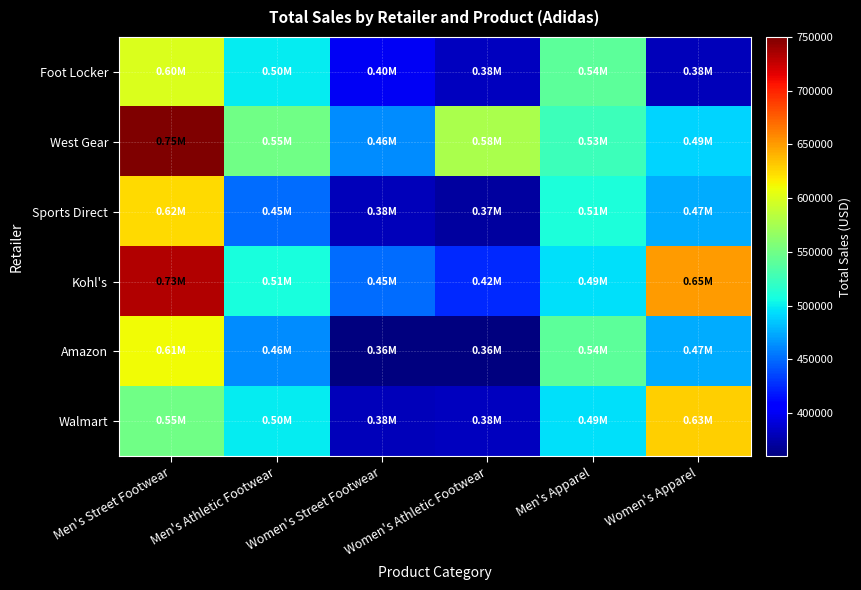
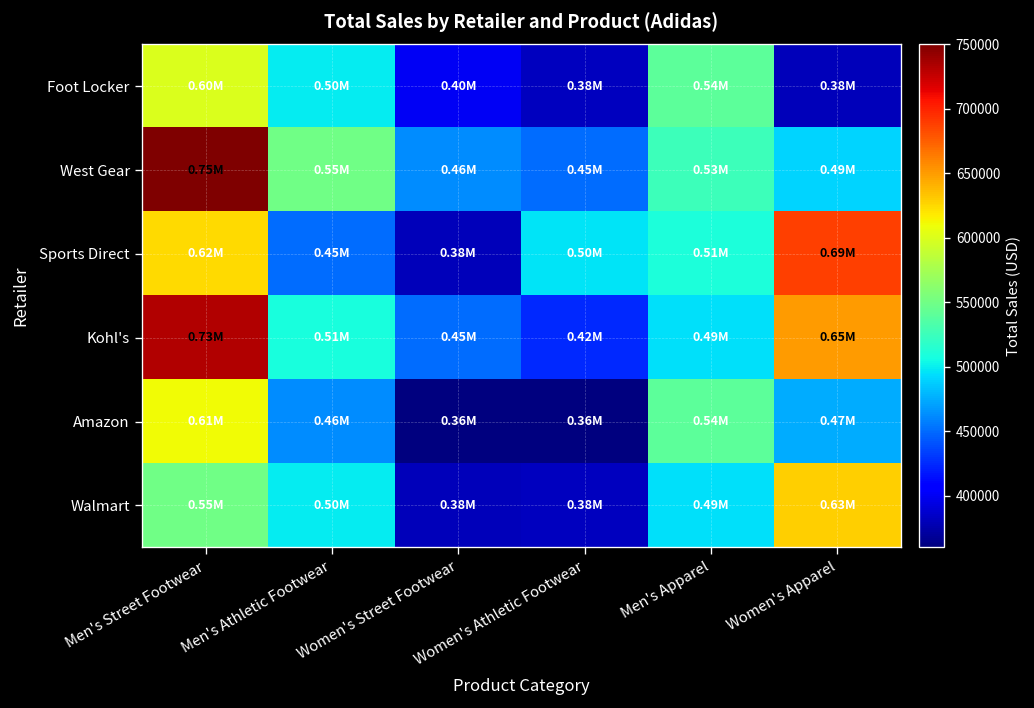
  {
    "Foot Locker": {
      "Men's Street Footwear": "0.60M",
      "Men's Athletic Footwear": "0.50M",
      "Women's Street Footwear": "0.40M",
      "Women's Athletic Footwear": "0.38M",
      "Men's Apparel": "0.54M",
      "Women's Apparel": "0.38M"
    },
    "West Gear": {
      "Men's Street Footwear": "0.75M",
      "Men's Athletic Footwear": "0.55M",
      "Women's Street Footwear": "0.46M",
-     "Women's Athletic Footwear": "0.58M",
+     "Women's Athletic Footwear": "0.45M",
      "Men's Apparel": "0.53M",
      "Women's Apparel": "0.49M"
    },
    "Sports Direct": {
      "Men's Street Footwear": "0.62M",
      "Men's Athletic Footwear": "0.45M",
      "Women's Street Footwear": "0.38M",
-     "Women's Athletic Footwear": "0.37M",
+     "Women's Athletic Footwear": "0.50M",
      "Men's Apparel": "0.51M",
-     "Women's Apparel": "0.47M"
+     "Women's Apparel": "0.69M"
    },
    "Kohl's": {
      "Men's Street Footwear": "0.73M",
      "Men's Athletic Footwear": "0.51M",
      "Women's Street Footwear": "0.45M",
      "Women's Athletic Footwear": "0.42M",
      "Men's Apparel": "0.49M",
      "Women's Apparel": "0.65M"
    },
    "Amazon": {
      "Men's Street Footwear": "0.61M",
      "Men's Athletic Footwear": "0.46M",
      "Women's Street Footwear": "0.36M",
      "Women's Athletic Footwear": "0.36M",
      "Men's Apparel": "0.54M",
      "Women's Apparel": "0.47M"
    },
    "Walmart": {
      "Men's Street Footwear": "0.55M",
      "Men's Athletic Footwear": "0.50M",
      "Women's Street Footwear": "0.38M",
      "Women's Athletic Footwear": "0.38M",
      "Men's Apparel": "0.49M",
      "Women's Apparel": "0.63M"
    }
  }
